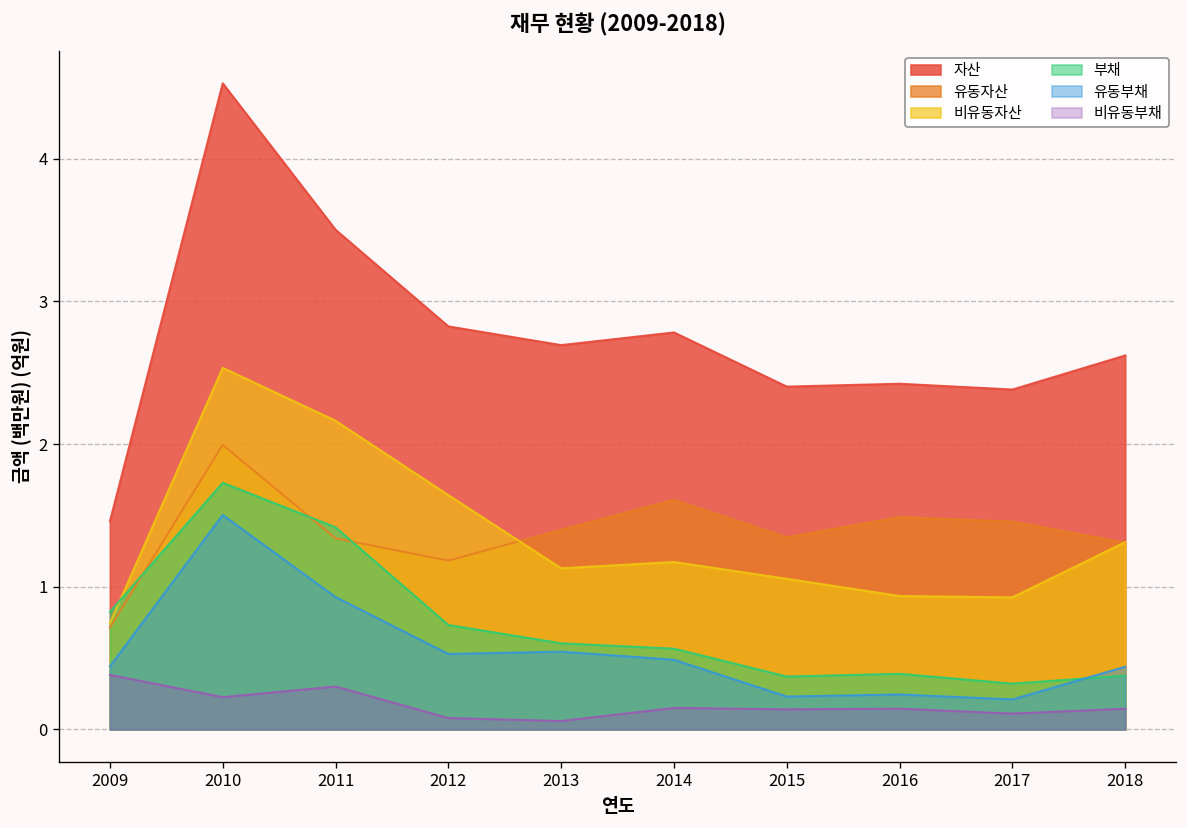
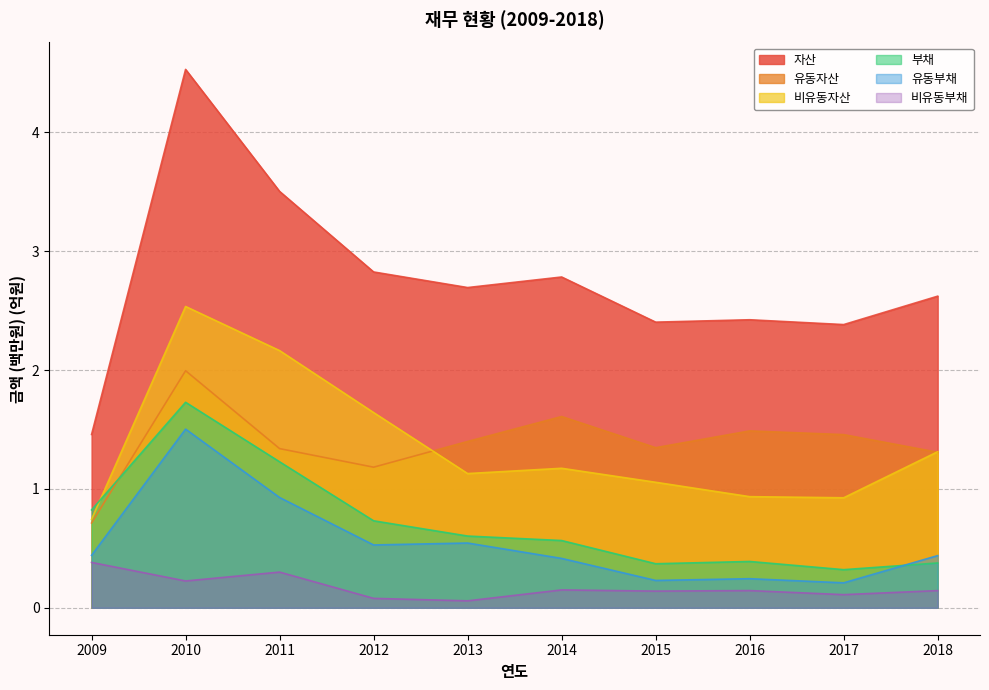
  {
    "비유동자산": {
      "2009": 0.74,
      "2010": 2.53,
      "2011": 2.16,
      "2012": 1.64,
      "2013": 1.13,
      "2014": 1.17,
      "2015": 1.06,
      "2016": 0.93,
      "2017": 0.93
    },
    "부채": {
      "2009": 0.82,
      "2010": 1.73,
-     "2011": 1.42,
+     "2011": 1.23,
      "2012": 0.73,
      "2013": 0.60,
      "2014": 0.57,
      "2015": 0.37,
      "2016": 0.39,
      "2017": 0.32,
      "2018": 0.38
    },
    "유동부채": {
      "2009": 0.44,
      "2010": 1.50,
      "2011": 0.93,
      "2012": 0.53,
      "2013": 0.54,
-     "2014": 0.49,
+     "2014": 0.42,
      "2015": 0.23,
      "2016": 0.24,
      "2017": 0.21,
      "2018": 0.44
    },
    "비유동부채": {
      "2009": 0.38,
      "2010": 0.23,
      "2011": 0.30,
      "2012": 0.08,
      "2013": 0.06,
      "2014": 0.15,
      "2015": 0.14,
      "2016": 0.14,
      "2017": 0.11,
      "2018": 0.14
    }
  }
